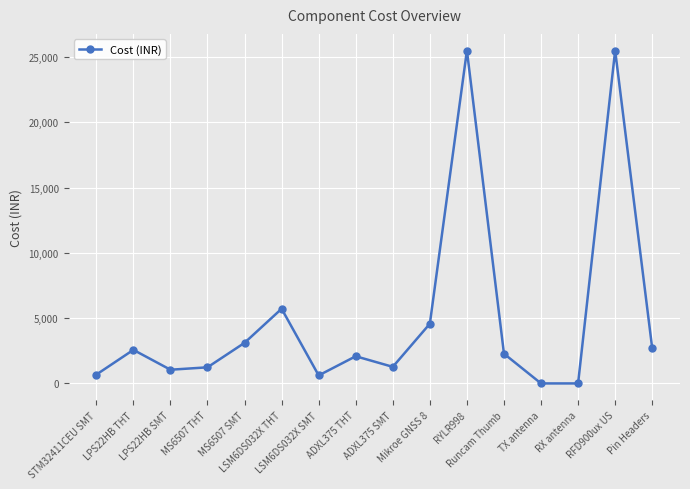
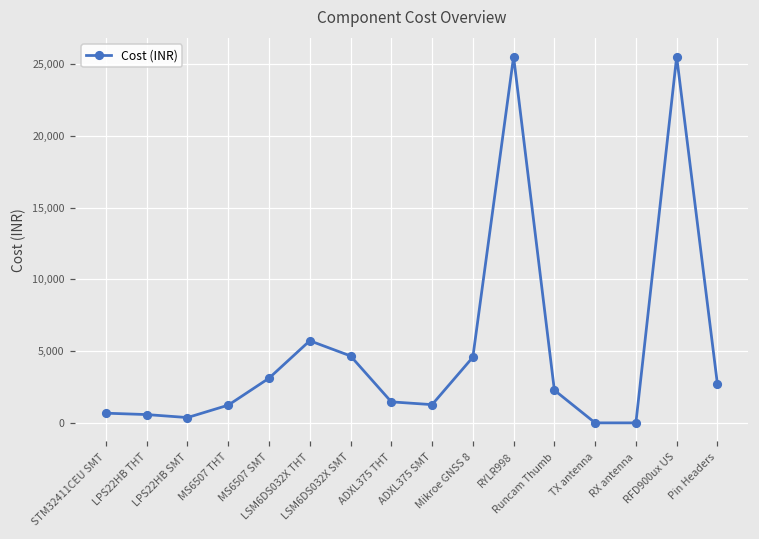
  {
    "STM32411CEU SMT": "700",
-   "LPS22HB THT": "2,600",
-   "LPS22HB SMT": "1,100",
+   "LPS22HB THT": "600",
+   "LPS22HB SMT": "400",
    "MS6507 THT": "1,200",
    "MS6507 SMT": "3,100",
    "LSM6DS032X THT": "5,700",
-   "LSM6DS032X SMT": "600",
-   "ADXL375 THT": "2,100",
+   "LSM6DS032X SMT": "4,700",
+   "ADXL375 THT": "1,500",
    "ADXL375 SMT": "1,300",
    "Mikroe GNSS 8": "4,600",
    "RYLR998": "25,500",
    "Runcam Thumb": "2,300",
    "TX antenna": "0",
    "RX antenna": "0",
    "RFD900ux US": "25,500",
    "Pin Headers": "2,700"
  }
